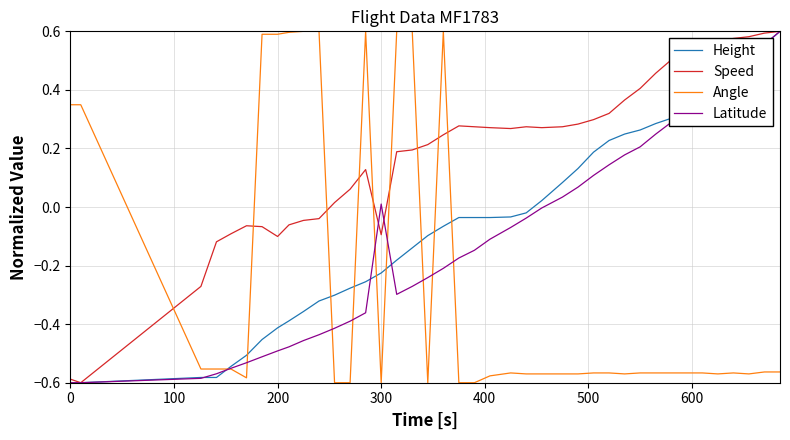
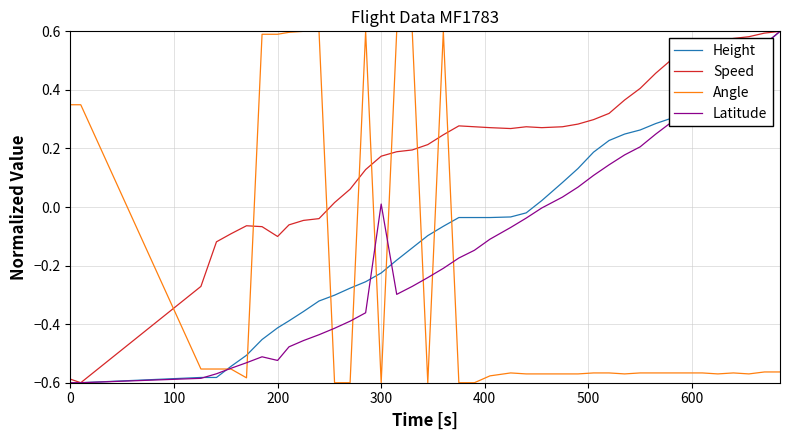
  {
    "Height": {
      "200": -0.41,
      "300": -0.23
    },
    "Speed": {
      "0": -0.59,
      "200": -0.10,
-     "300": -0.09
+     "300": 0.17
    },
    "Angle": {
      "0": 0.35,
      "200": 0.59,
      "300": -0.60
    },
    "Latitude": {
-     "200": -0.49,
+     "200": -0.52,
      "300": 0.01
    }
  }
